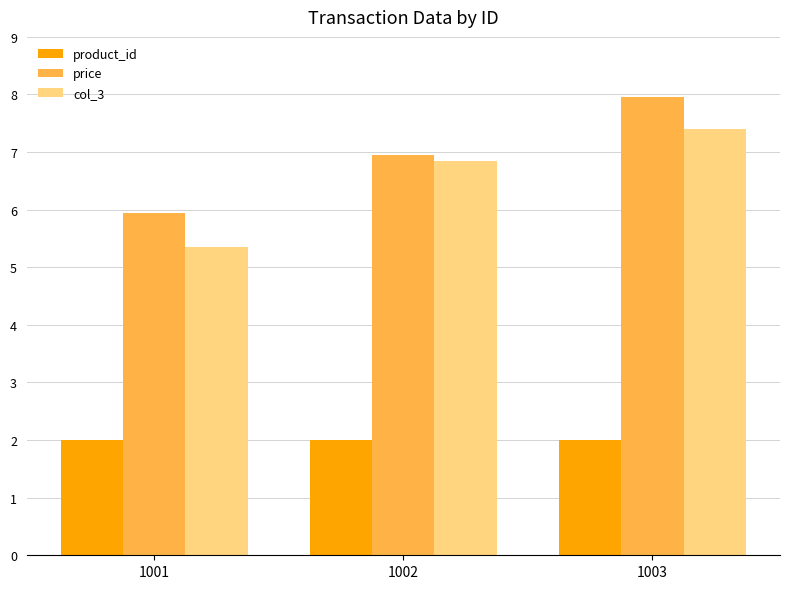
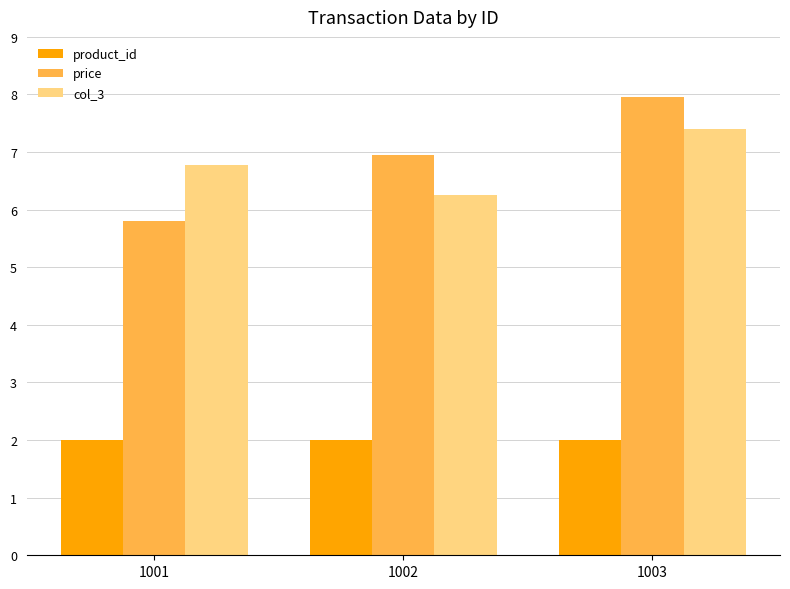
  {
    "product_id": {
      "1001": 2.0,
      "1002": 2.0,
      "1003": 2.0
    },
    "price": {
-     "1001": 6.0,
+     "1001": 5.8,
      "1002": 7.0,
      "1003": 8.0
    },
    "col_3": {
-     "1001": 5.4,
-     "1002": 6.8,
+     "1001": 6.8,
+     "1002": 6.3,
      "1003": 7.4
    }
  }
